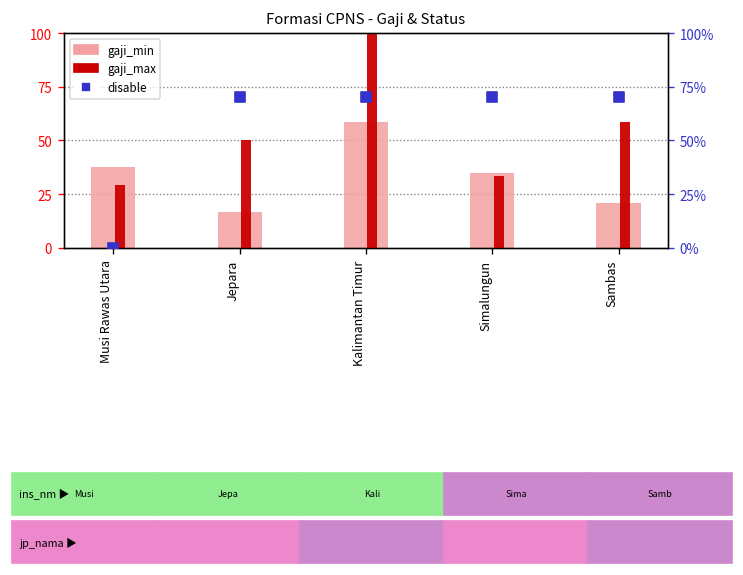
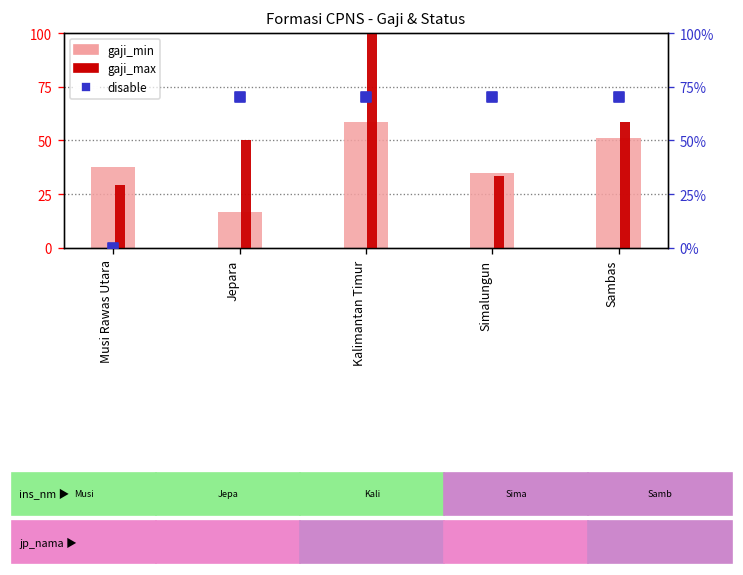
  {
    "gaji_min": {
      "Musi Rawas Utara": 38,
      "Jepara": 17,
      "Kalimantan Timur": 58,
      "Simalungun": 35,
-     "Sambas": 21
+     "Sambas": 51
    },
    "gaji_max": {
      "Jepara": 50,
      "Kalimantan Timur": 100,
      "Sambas": 58
    }
  }
